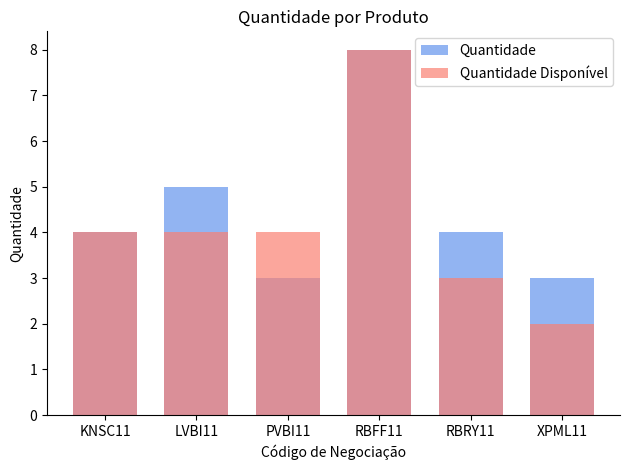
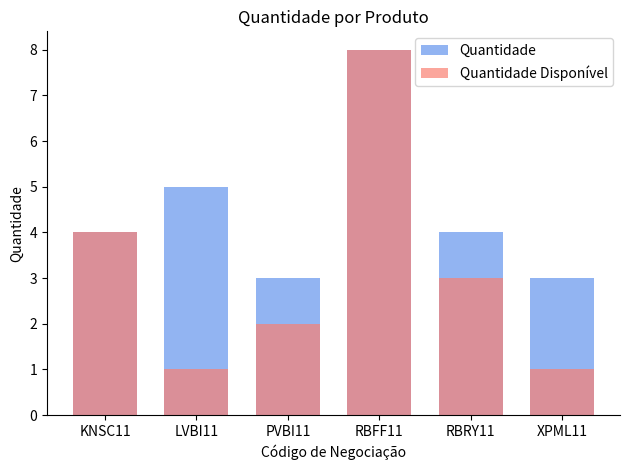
  {
    "Quantidade": {
      "KNSC11": 4,
      "LVBI11": 5,
      "RBFF11": 8,
      "RBRY11": 4,
      "XPML11": 3
    },
    "Quantidade Disponível": {
      "KNSC11": 4,
-     "LVBI11": 4,
-     "PVBI11": 4,
+     "LVBI11": 1,
+     "PVBI11": 2,
      "RBFF11": 8,
-     "XPML11": 2
+     "XPML11": 1
    }
  }
